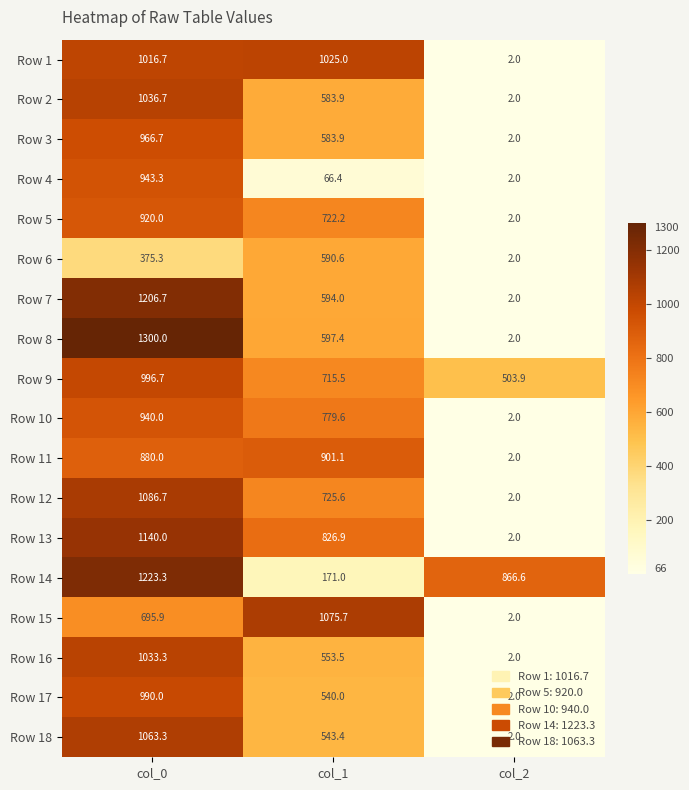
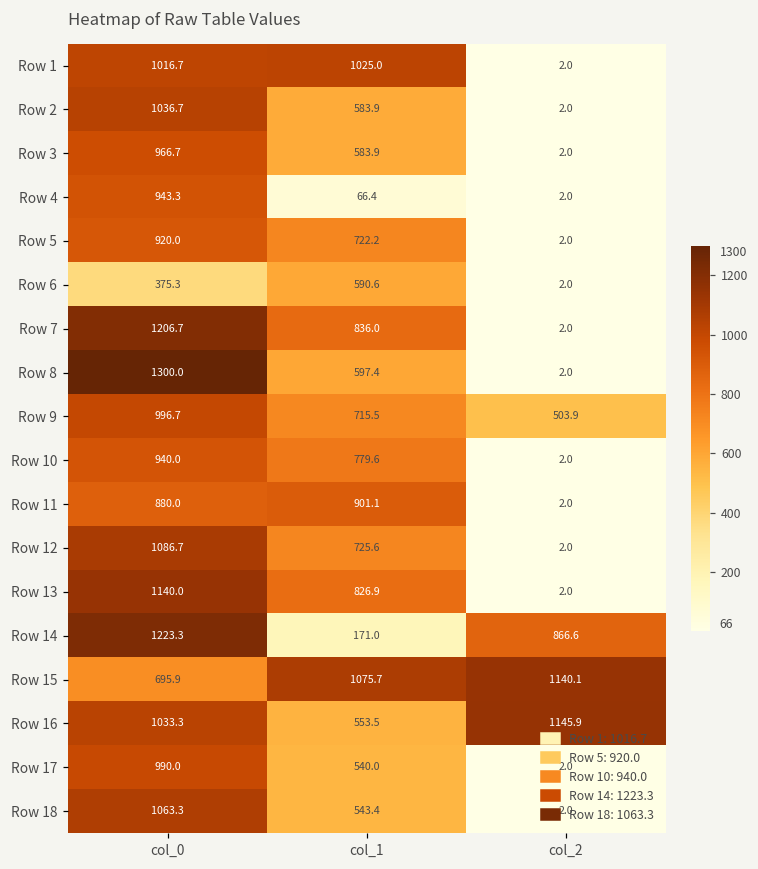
  {
    "Row 1": {
      "col_0": 1016.7,
      "col_1": 1025.0,
      "col_2": 2.0
    },
    "Row 2": {
      "col_0": 1036.7,
      "col_1": 583.9,
      "col_2": 2.0
    },
    "Row 3": {
      "col_0": 966.7,
      "col_1": 583.9,
      "col_2": 2.0
    },
    "Row 4": {
      "col_0": 943.3,
      "col_1": 66.4,
      "col_2": 2.0
    },
    "Row 5": {
      "col_0": 920.0,
      "col_1": 722.2,
      "col_2": 2.0
    },
    "Row 6": {
      "col_0": 375.3,
      "col_1": 590.6,
      "col_2": 2.0
    },
    "Row 7": {
      "col_0": 1206.7,
-     "col_1": 594.0,
+     "col_1": 836.0,
      "col_2": 2.0
    },
    "Row 8": {
      "col_0": 1300.0,
      "col_1": 597.4,
      "col_2": 2.0
    },
    "Row 9": {
      "col_0": 996.7,
      "col_1": 715.5,
      "col_2": 503.9
    },
    "Row 10": {
      "col_0": 940.0,
      "col_1": 779.6,
      "col_2": 2.0
    },
    "Row 11": {
      "col_0": 880.0,
      "col_1": 901.1,
      "col_2": 2.0
    },
    "Row 12": {
      "col_0": 1086.7,
      "col_1": 725.6,
      "col_2": 2.0
    },
    "Row 13": {
      "col_0": 1140.0,
      "col_1": 826.9,
      "col_2": 2.0
    },
    "Row 14": {
      "col_0": 1223.3,
      "col_1": 171.0,
      "col_2": 866.6
    },
    "Row 15": {
      "col_0": 695.9,
      "col_1": 1075.7,
-     "col_2": 2.0
+     "col_2": 1140.1
    },
    "Row 16": {
      "col_0": 1033.3,
      "col_1": 553.5,
-     "col_2": 2.0
+     "col_2": 1145.9
    },
    "Row 17": {
      "col_0": 990.0,
      "col_1": 540.0,
      "col_2": 2.0
    },
    "Row 18": {
      "col_0": 1063.3,
      "col_1": 543.4,
      "col_2": 2.0
    }
  }
